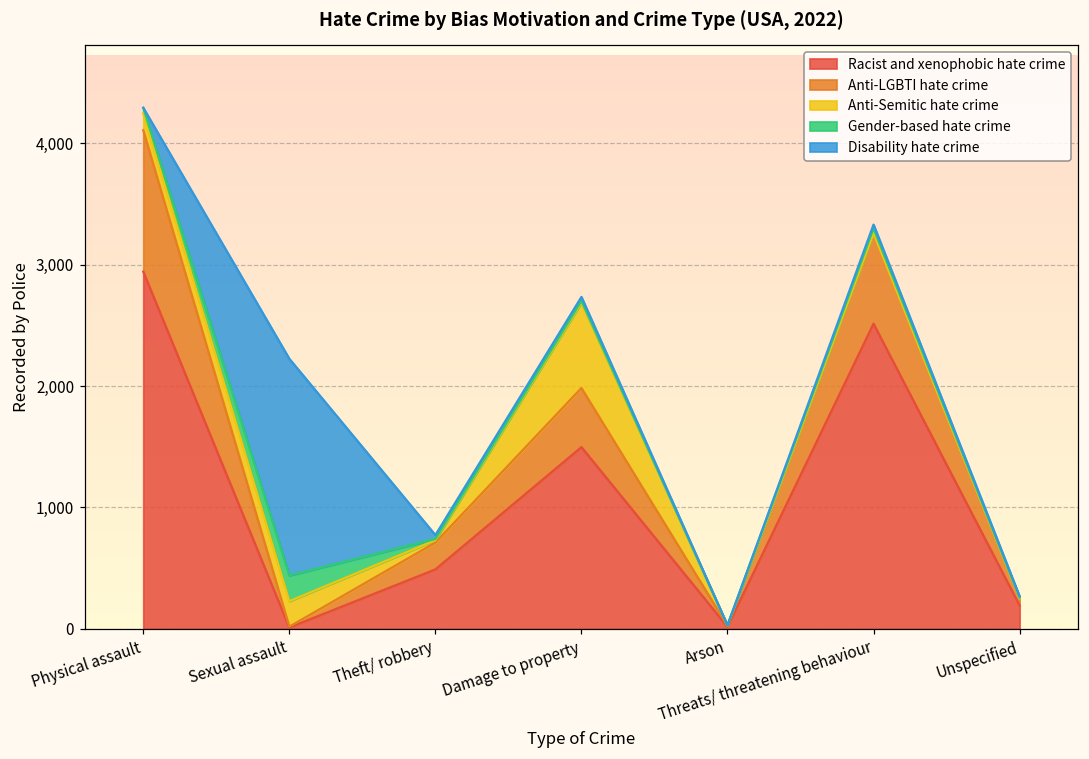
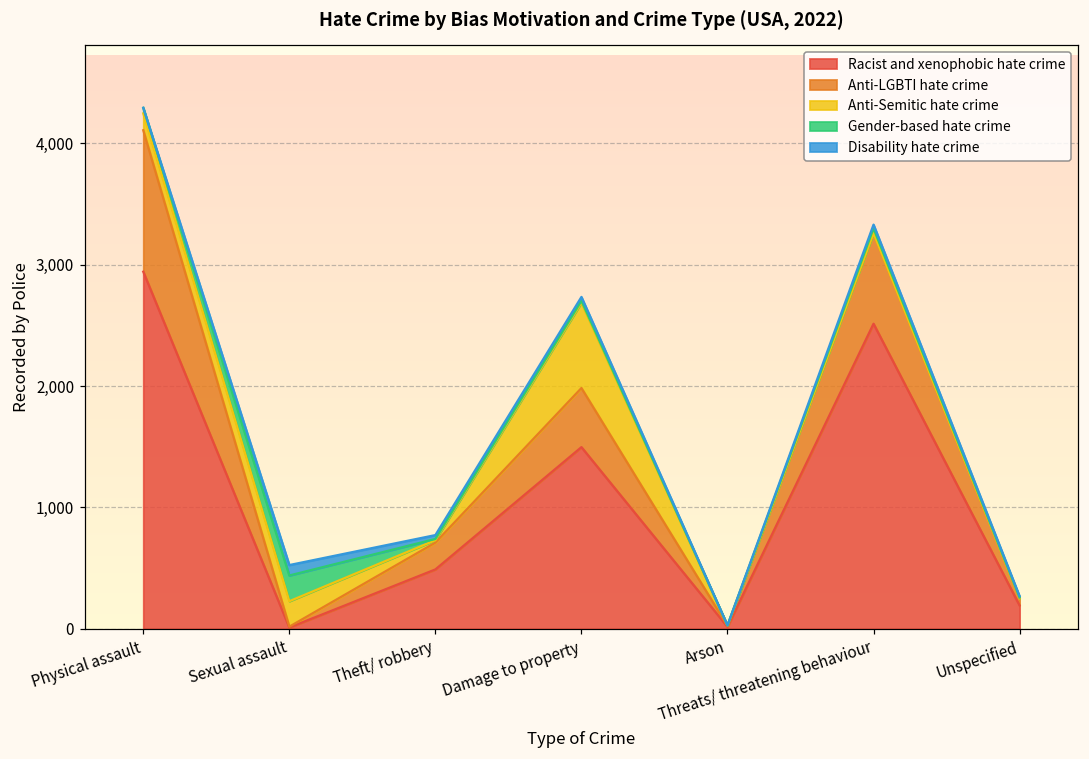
  {
    "Anti-Semitic hate crime": {
      "Physical assault": "140",
      "Sexual assault": "210"
    },
    "Gender-based hate crime": {
      "Sexual assault": "210",
      "Threats/ threatening behaviour": "40"
    },
    "Disability hate crime": {
-     "Sexual assault": "1,790",
+     "Sexual assault": "90",
      "Theft/ robbery": "30",
      "Damage to property": "30",
      "Threats/ threatening behaviour": "30"
    }
  }
